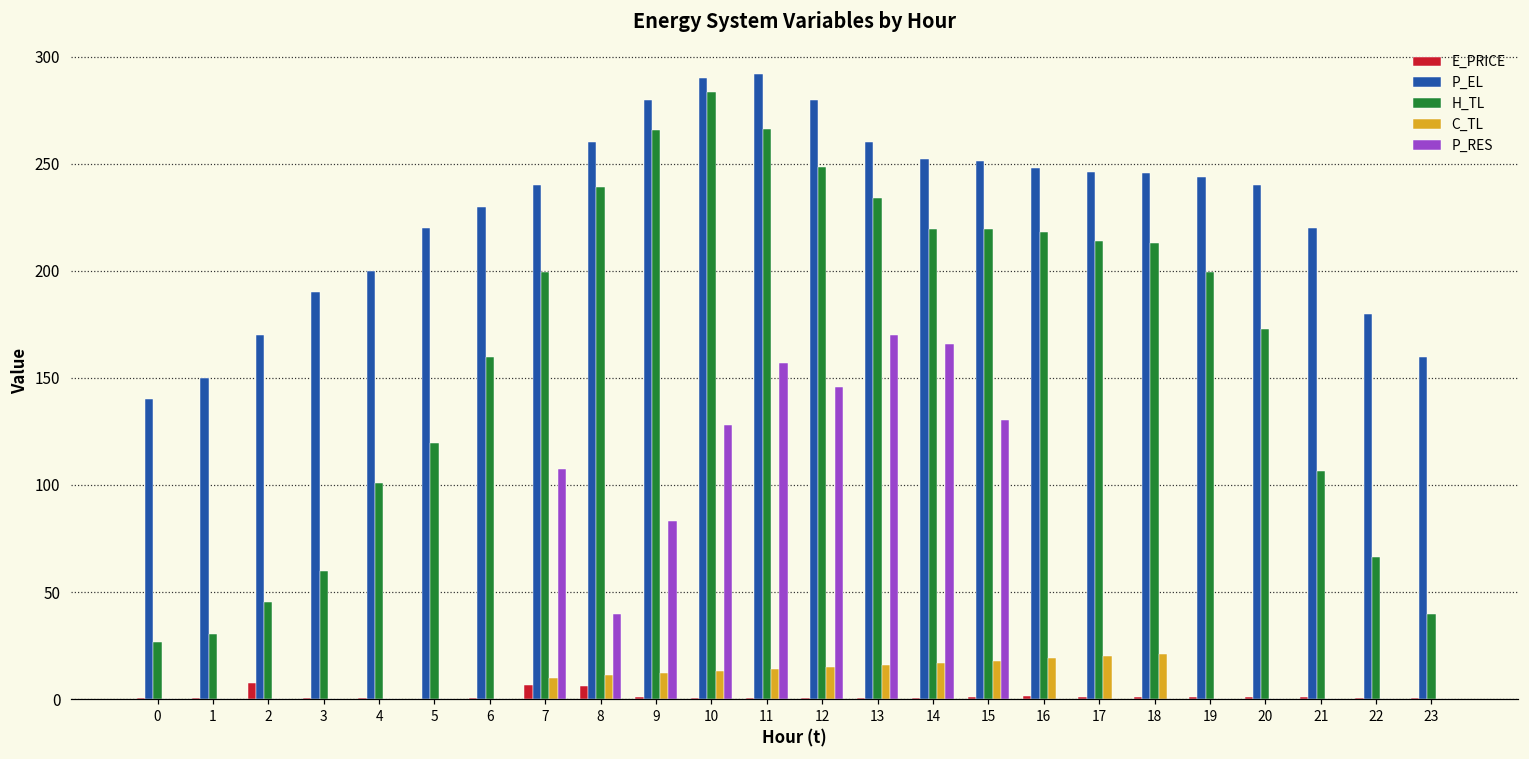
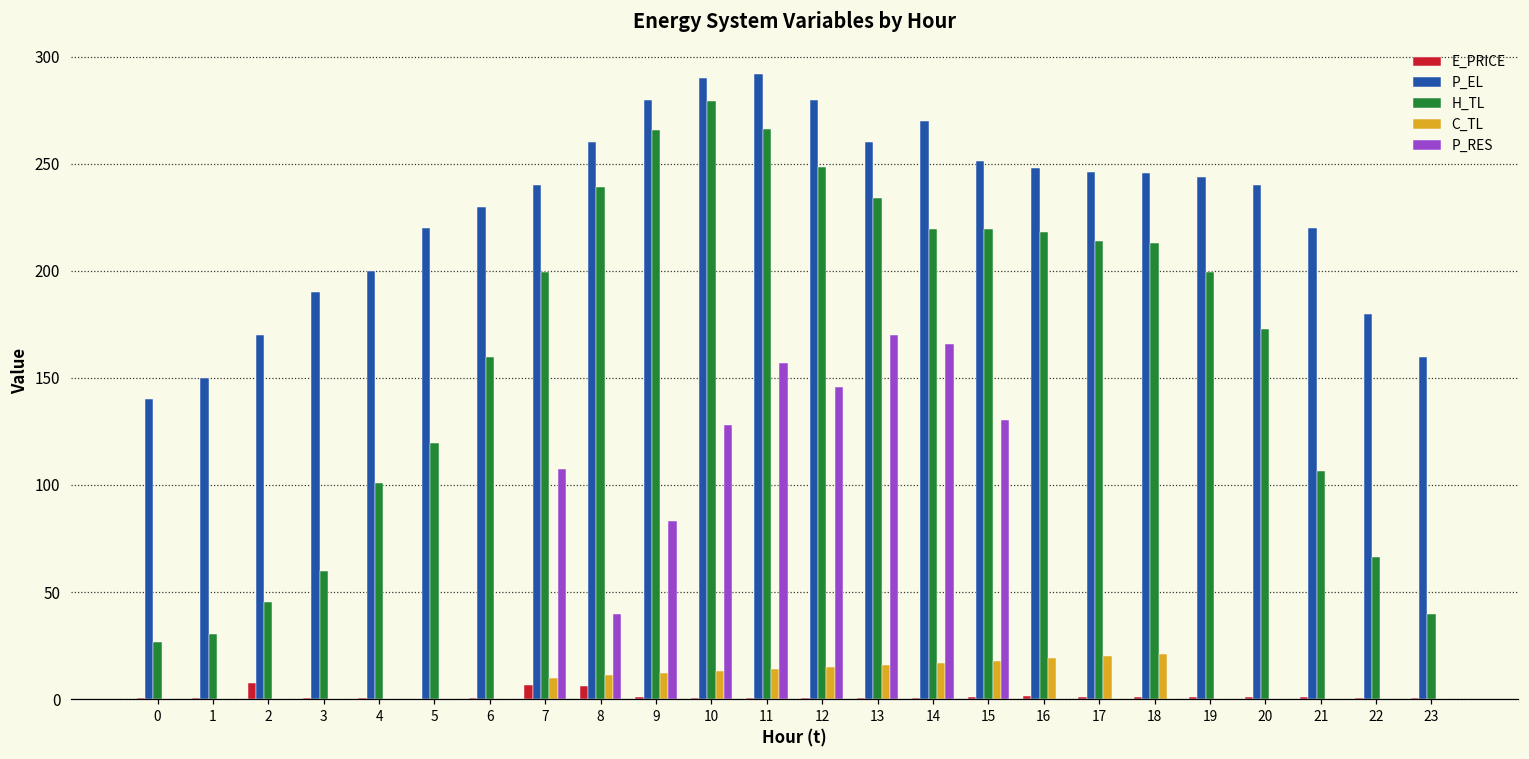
  {
    "E_PRICE": {
      "2": 7,
      "7": 6,
      "8": 6
    },
    "P_EL": {
      "0": 140,
      "1": 150,
      "2": 170,
      "3": 190,
      "4": 200,
      "5": 220,
      "6": 230,
      "7": 240,
      "8": 260,
      "9": 280,
      "10": 290,
      "11": 292,
      "12": 280,
      "13": 260,
-     "14": 252,
+     "14": 270,
      "15": 251,
      "16": 248,
      "17": 246,
      "18": 246,
      "19": 244,
      "20": 240,
      "21": 220,
      "22": 180,
      "23": 160
    },
    "H_TL": {
      "0": 27,
      "1": 31,
      "2": 45,
      "3": 60,
      "4": 101,
      "5": 120,
      "6": 160,
      "7": 200,
      "8": 239,
      "9": 266,
-     "10": 284,
+     "10": 279,
      "11": 266,
      "12": 249,
      "13": 234,
      "14": 219,
      "15": 219,
      "16": 218,
      "17": 214,
      "18": 213,
      "19": 200,
      "20": 173,
      "21": 106,
      "22": 66,
      "23": 40
    },
    "C_TL": {
      "0": 0,
      "1": 0,
      "2": 0,
      "3": 0,
      "4": 0,
      "5": 0,
      "6": 0,
      "7": 10,
      "8": 11,
      "9": 12,
      "10": 13,
      "11": 14,
      "12": 15,
      "13": 16,
      "14": 17,
      "15": 18,
      "16": 19,
      "17": 20,
      "18": 21,
      "19": 0,
      "20": 0,
      "21": 0,
      "22": 0,
      "23": 0
    },
    "P_RES": {
      "0": 0,
      "1": 0,
      "2": 0,
      "3": 0,
      "4": 0,
      "5": 0,
      "6": 0,
      "7": 107,
      "8": 40,
      "9": 83,
      "10": 128,
      "11": 157,
      "12": 146,
      "13": 170,
      "14": 166,
      "15": 130,
      "16": 0,
      "17": 0,
      "18": 0,
      "19": 0,
      "20": 0,
      "21": 0,
      "22": 0,
      "23": 0
    }
  }
